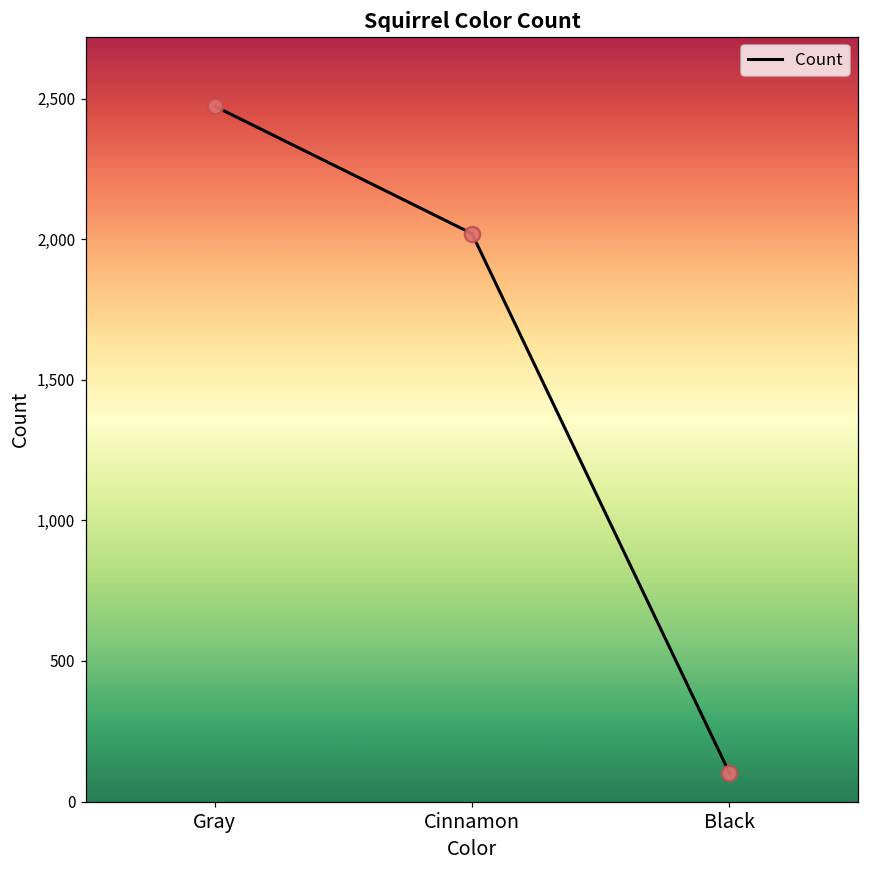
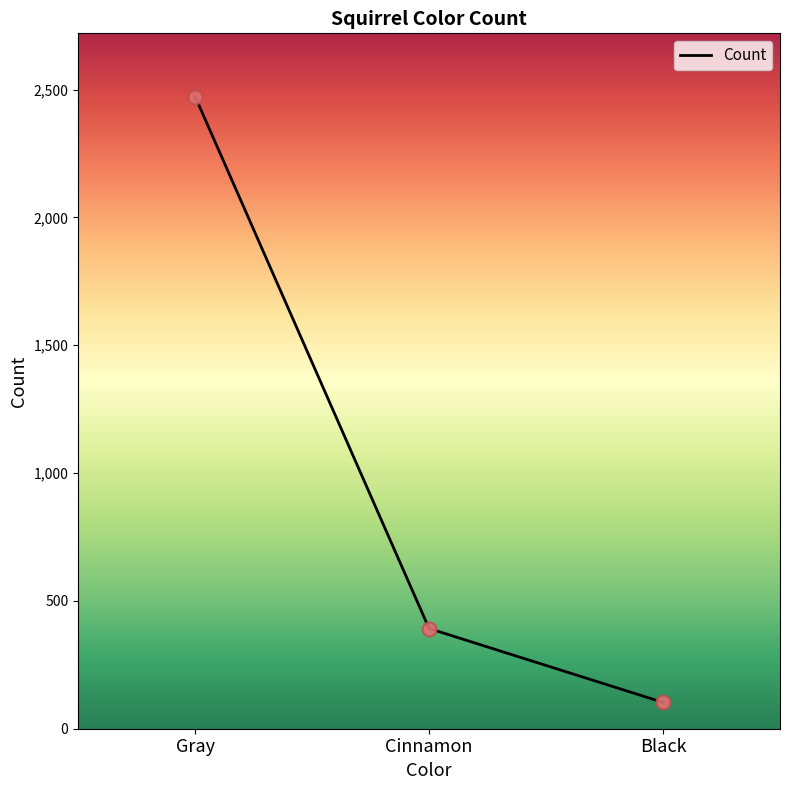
  {
    "Gray": "2,470",
-   "Cinnamon": "2,020",
+   "Cinnamon": "390",
    "Black": "100"
  }
